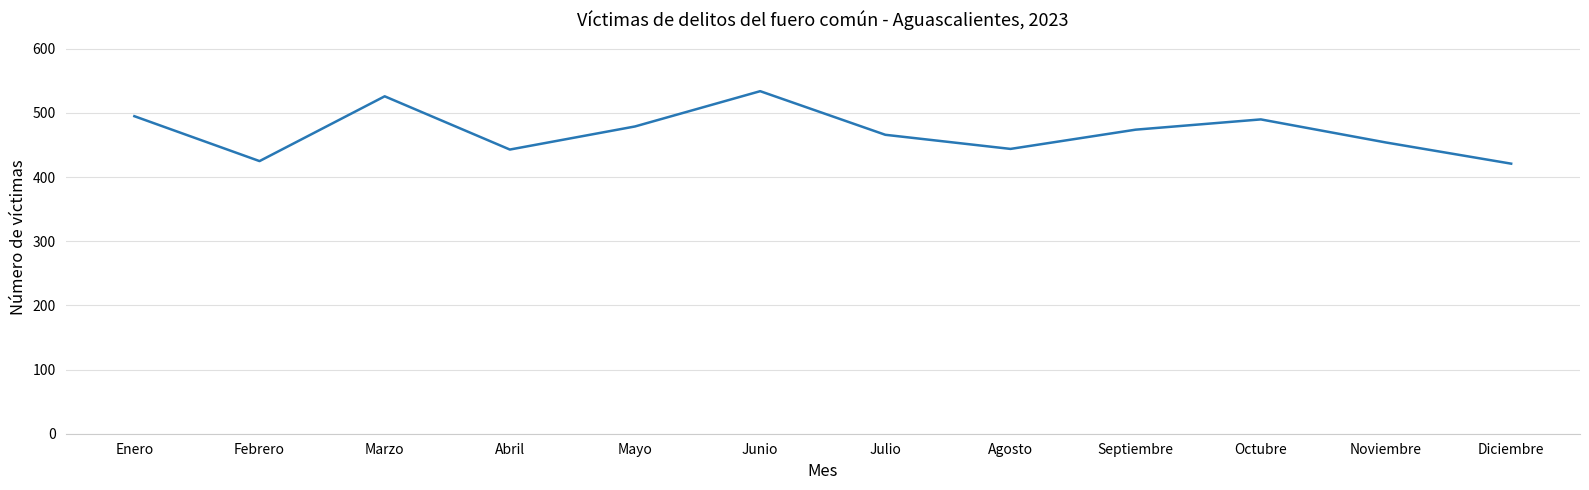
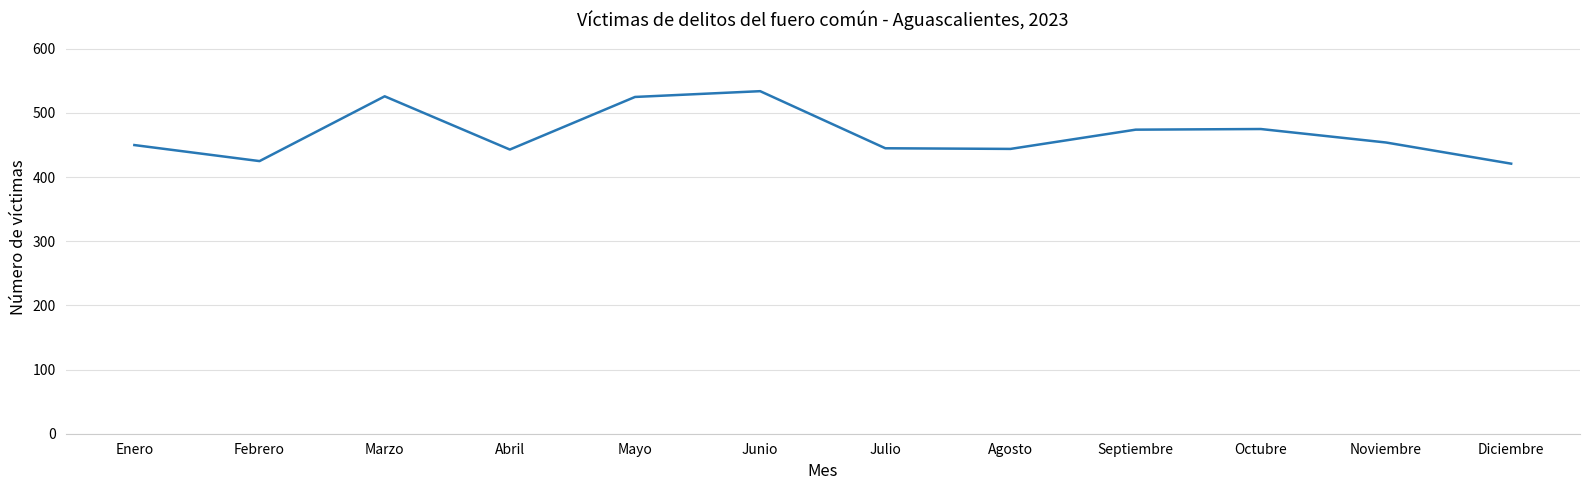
  {
-   "Enero": 500,
+   "Enero": 450,
    "Febrero": 430,
    "Marzo": 530,
    "Abril": 440,
-   "Mayo": 480,
+   "Mayo": 530,
    "Junio": 530,
-   "Julio": 470,
+   "Julio": 450,
    "Agosto": 440,
    "Septiembre": 470,
-   "Octubre": 490,
+   "Octubre": 480,
    "Noviembre": 450,
    "Diciembre": 420
  }
